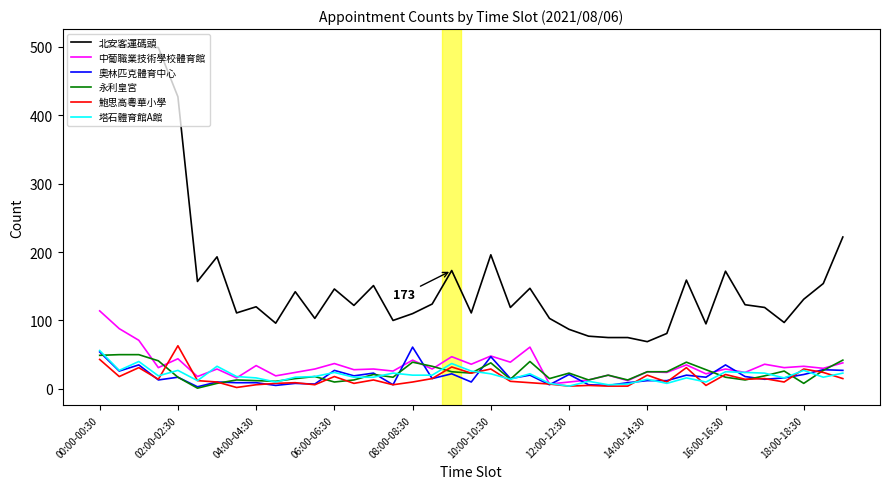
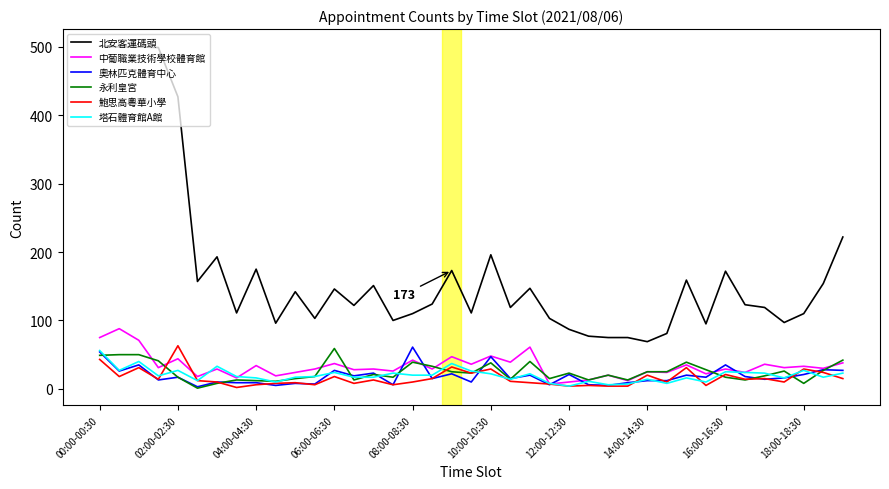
  {
    "北安客運碼頭": {
-     "04:00-04:30": 120,
+     "04:00-04:30": 180,
      "06:00-06:30": 150,
      "08:00-08:30": 110,
      "10:00-10:30": 200,
      "12:00-12:30": 90,
      "14:00-14:30": 70,
      "16:00-16:30": 170,
-     "18:00-18:30": 130
+     "18:00-18:30": 110
    },
    "中葡職業技術學校體育館": {
-     "00:00-00:30": 110,
+     "00:00-00:30": 80,
      "02:00-02:30": 40,
      "04:00-04:30": 30,
      "06:00-06:30": 40,
      "12:00-12:30": 10,
      "16:00-16:30": 30,
      "18:00-18:30": 30
    },
    "奧林匹克體育中心": {
      "08:00-08:30": 60,
      "16:00-16:30": 40,
      "18:00-18:30": 20
    },
    "永利皇宮": {
      "00:00-00:30": 50,
-     "06:00-06:30": 10,
+     "06:00-06:30": 60,
      "10:00-10:30": 40,
      "16:00-16:30": 20,
      "18:00-18:30": 10
    },
    "鮑思高粵華小學": {
      "00:00-00:30": 40,
      "02:00-02:30": 60,
      "06:00-06:30": 20,
      "08:00-08:30": 10,
      "10:00-10:30": 30,
      "14:00-14:30": 20,
      "16:00-16:30": 20
    },
    "塔石體育館A館": {
      "02:00-02:30": 30,
      "04:00-04:30": 20,
      "08:00-08:30": 20,
      "10:00-10:30": 20,
      "16:00-16:30": 30
    }
  }
